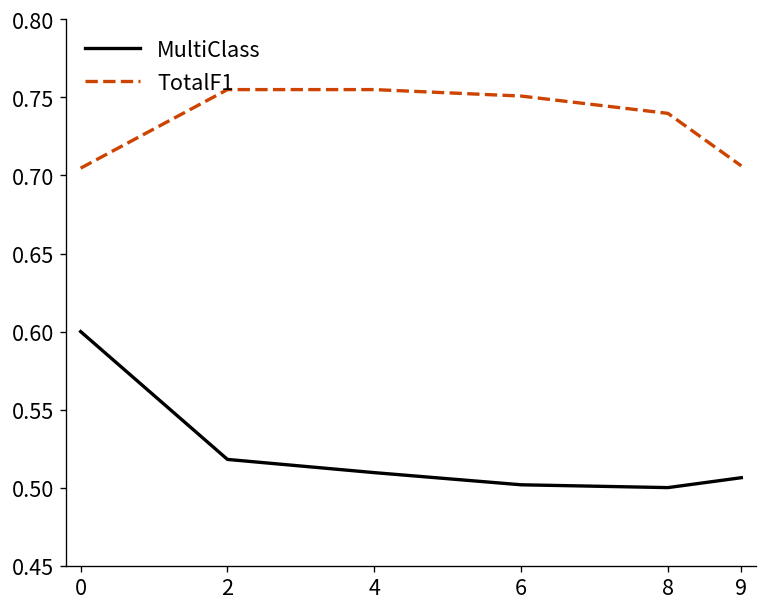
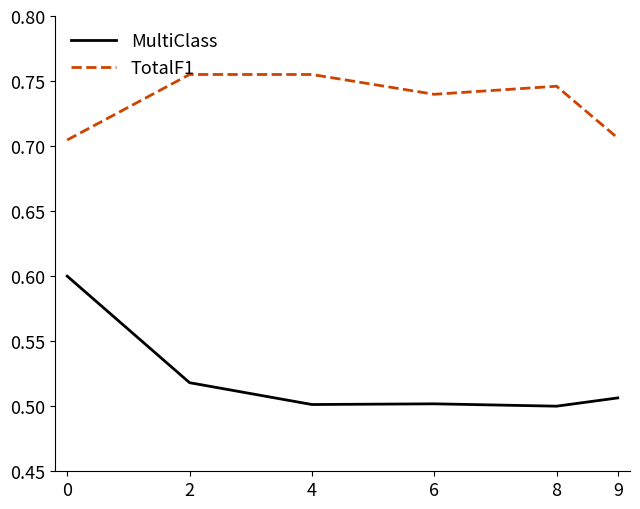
  {
    "MultiClass": {
      "0": 0.600,
      "2": 0.518,
-     "4": 0.510,
+     "4": 0.501,
      "6": 0.502,
      "8": 0.500,
      "9": 0.506
    },
    "TotalF1": {
      "0": 0.705,
      "2": 0.755,
      "4": 0.755,
-     "6": 0.751,
-     "8": 0.740,
+     "6": 0.740,
+     "8": 0.746,
      "9": 0.706
    }
  }
